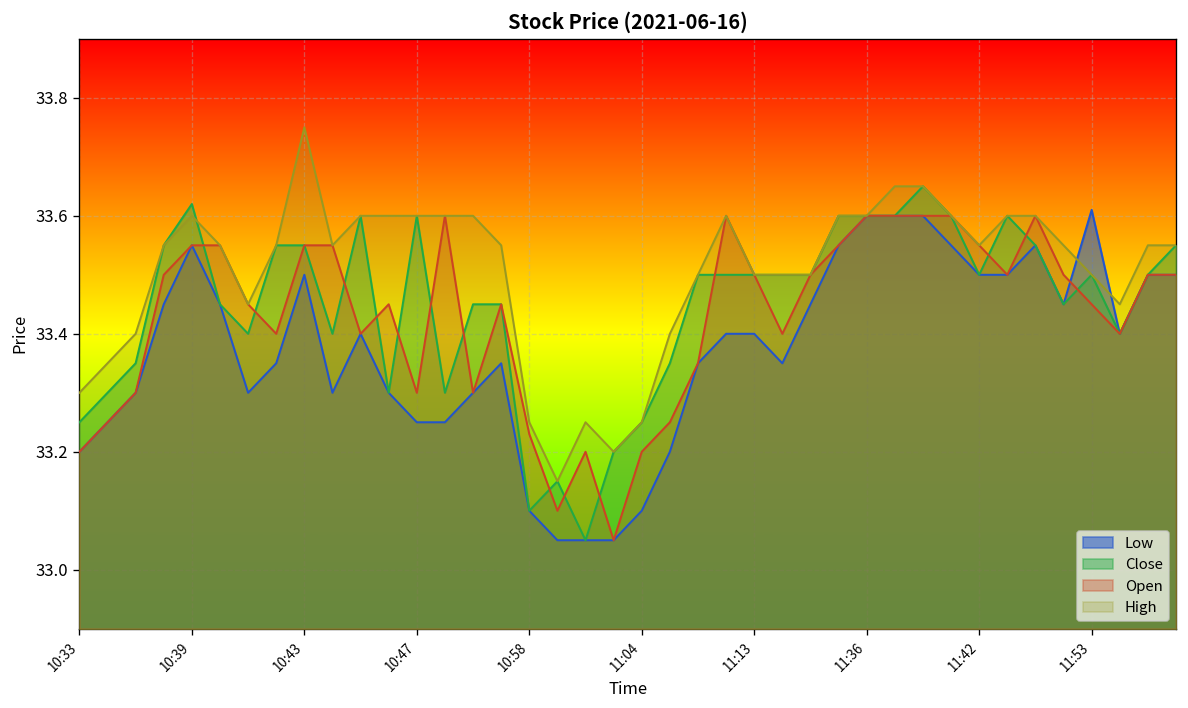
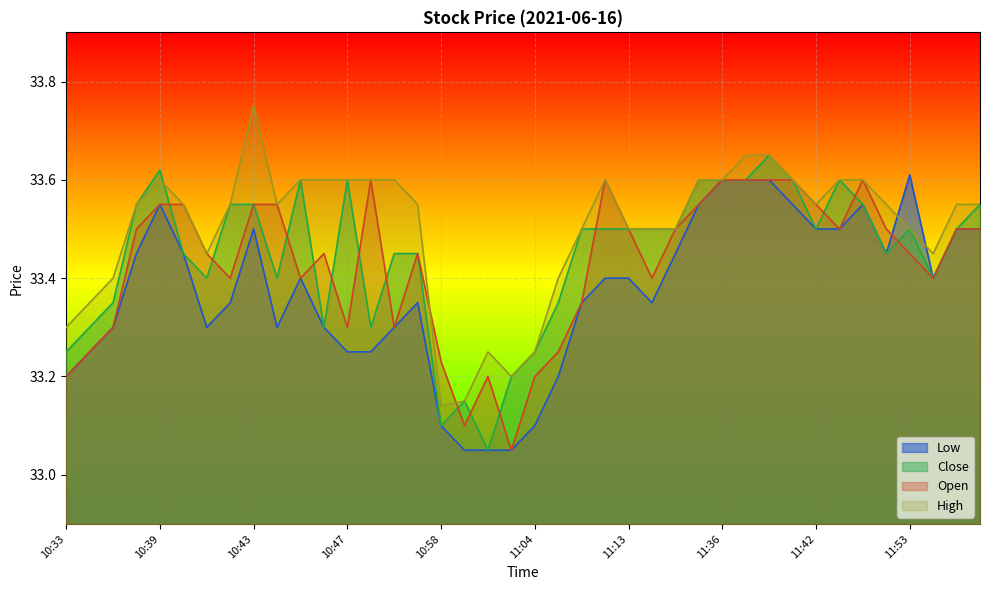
  {
    "Low": {
      "10:43": 33.50,
      "10:47": 33.25,
      "11:04": 33.10,
      "11:13": 33.40,
      "11:53": 33.61
    },
    "Close": {
      "10:33": 33.25,
      "10:39": 33.62
    },
    "Open": {
      "10:47": 33.30,
      "10:58": 33.23,
      "11:04": 33.20,
      "11:53": 33.45
    },
    "High": {
      "10:33": 33.30,
      "10:39": 33.60,
      "10:43": 33.75,
-     "10:58": 33.25
+     "10:58": 33.14
    }
  }
